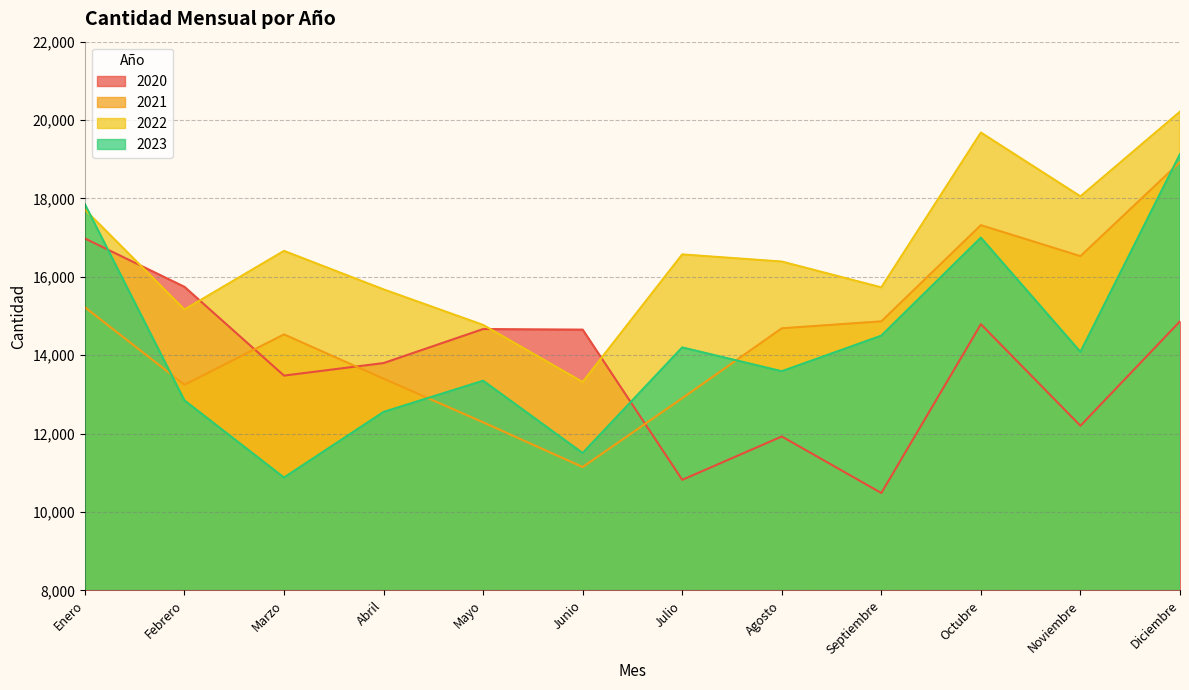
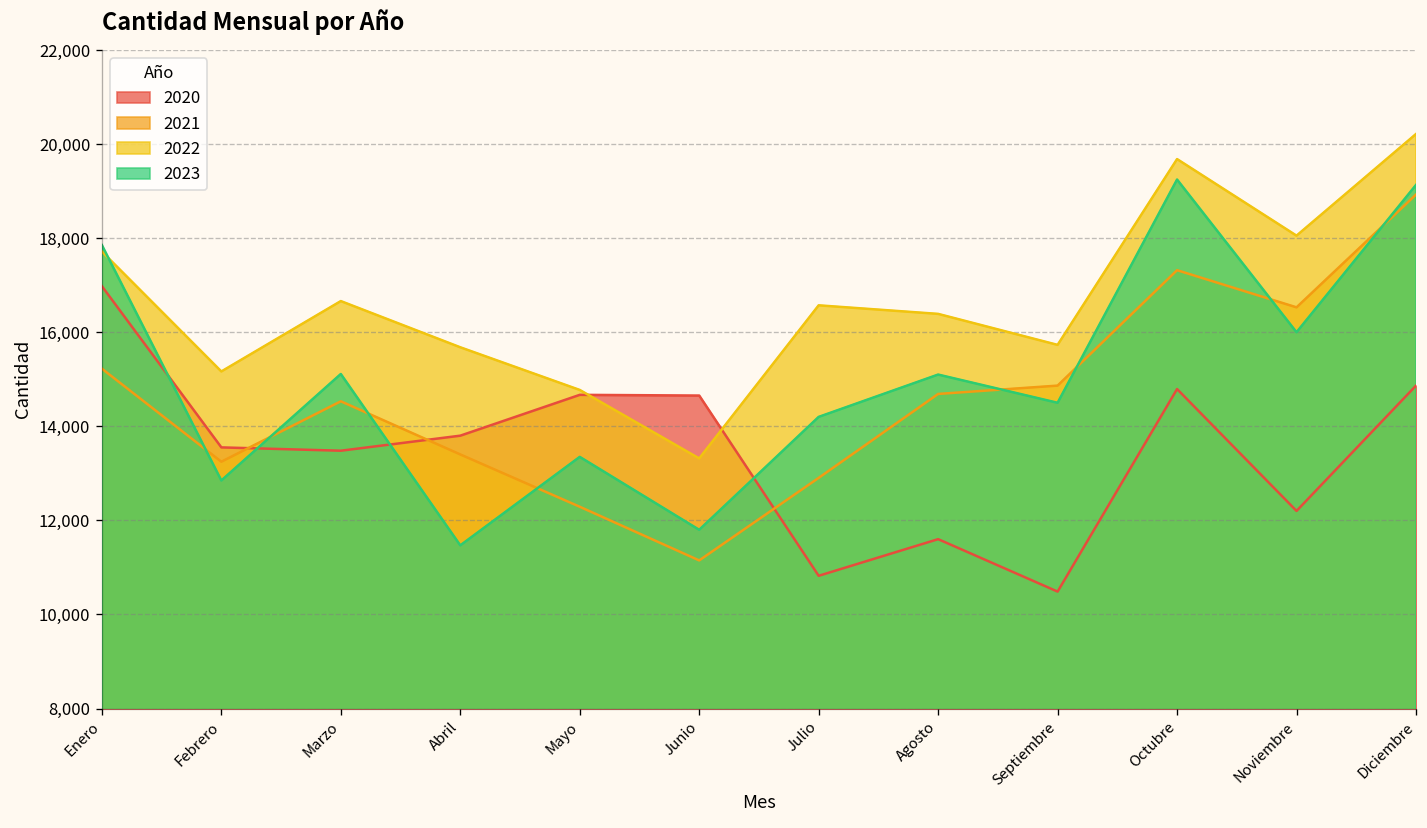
  {
    "2020": {
      "Enero": "17,000",
-     "Febrero": "15,700",
+     "Febrero": "13,600",
      "Marzo": "13,500",
      "Abril": "13,800",
      "Mayo": "14,700",
      "Junio": "14,700",
      "Julio": "10,800",
-     "Agosto": "11,900",
+     "Agosto": "11,600",
      "Septiembre": "10,500",
      "Octubre": "14,800",
      "Noviembre": "12,200",
      "Diciembre": "14,900"
    },
    "2023": {
      "Enero": "17,900",
      "Febrero": "12,800",
-     "Marzo": "10,900",
-     "Abril": "12,600",
+     "Marzo": "15,100",
+     "Abril": "11,500",
      "Mayo": "13,400",
-     "Junio": "11,500",
+     "Junio": "11,800",
      "Julio": "14,200",
-     "Agosto": "13,600",
+     "Agosto": "15,100",
      "Septiembre": "14,500",
-     "Octubre": "17,000",
-     "Noviembre": "14,100",
+     "Octubre": "19,200",
+     "Noviembre": "16,000",
      "Diciembre": "19,100"
    }
  }
